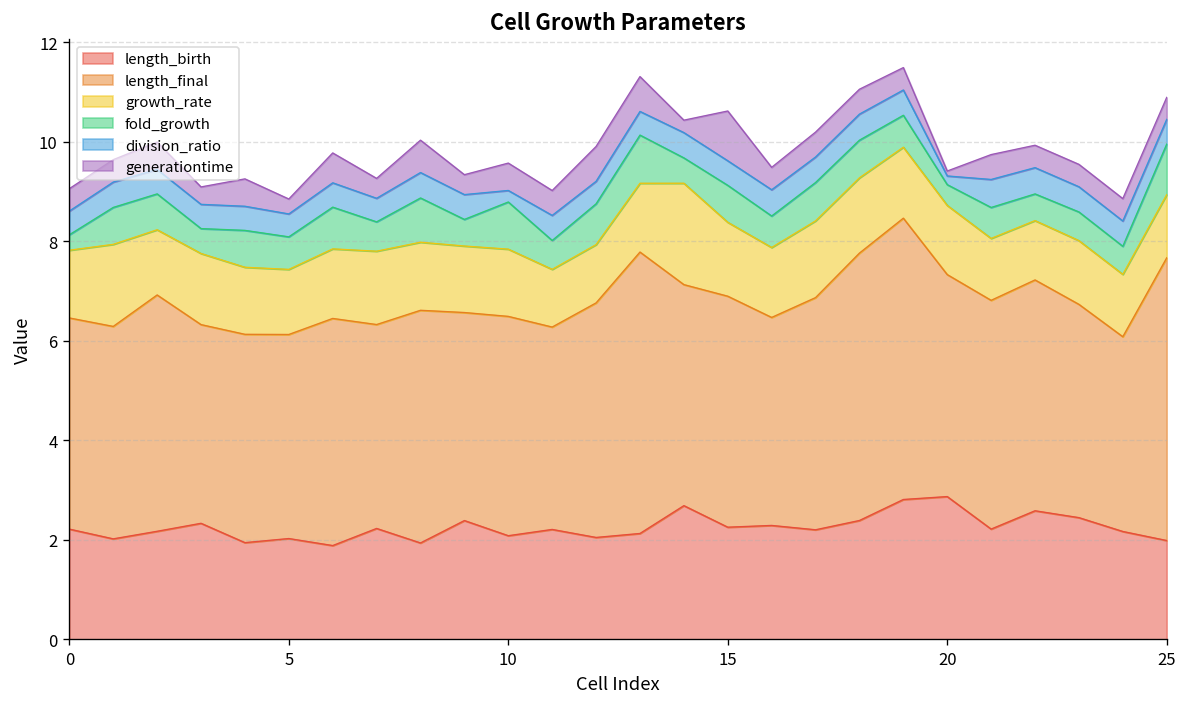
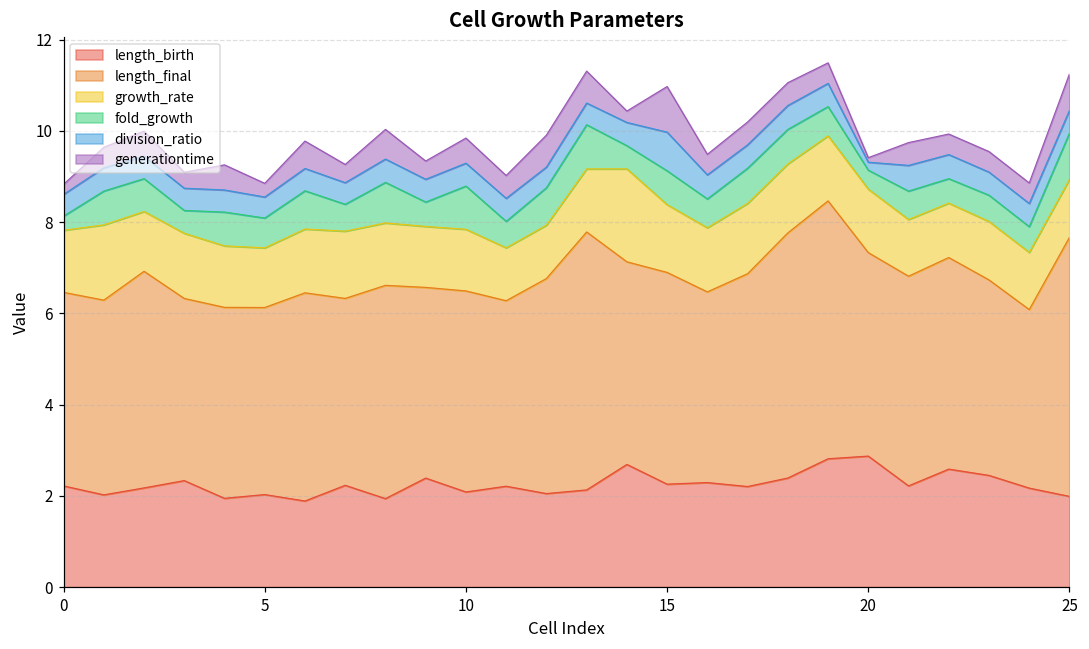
  {
    "fold_growth": {
      "0": 0.3,
      "5": 0.7,
      "10": 0.9,
      "15": 0.7,
      "20": 0.4,
      "25": 1.0
    },
    "division_ratio": {
      "0": 0.5,
      "5": 0.5,
-     "10": 0.2,
-     "15": 0.5,
+     "10": 0.5,
+     "15": 0.8,
      "20": 0.2,
      "25": 0.5
    },
    "generationtime": {
-     "0": 0.4,
+     "0": 0.2,
      "5": 0.3,
      "10": 0.5,
      "15": 1.0,
      "20": 0.1,
-     "25": 0.4
+     "25": 0.8
    }
  }
